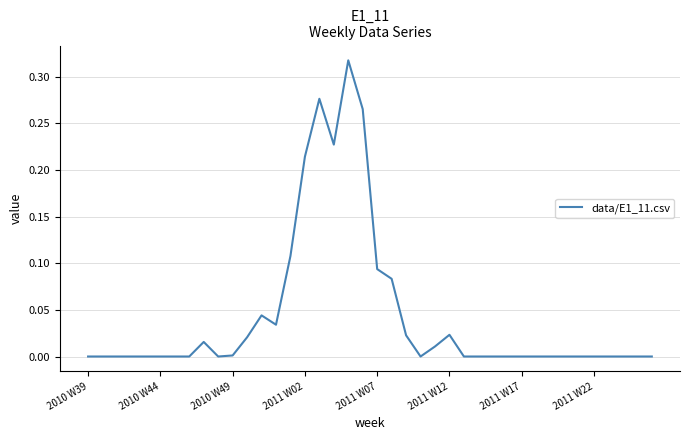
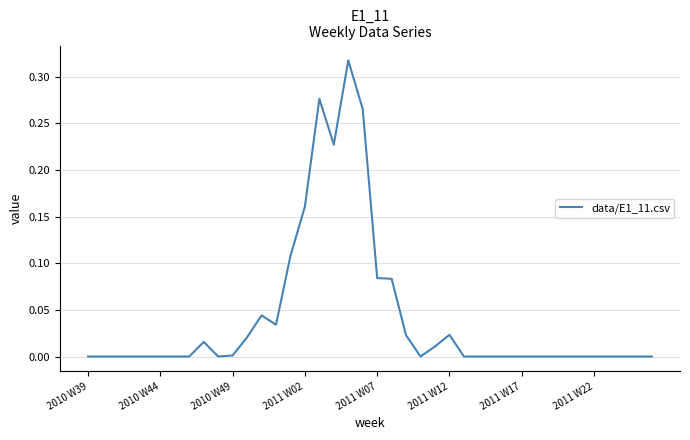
  {
    "2010 W39": 0.00,
    "2010 W44": 0.00,
    "2010 W49": 0.00,
-   "2011 W02": 0.21,
-   "2011 W07": 0.09,
+   "2011 W02": 0.16,
+   "2011 W07": 0.08,
    "2011 W12": 0.02,
    "2011 W17": 0.00,
    "2011 W22": 0.00
  }
